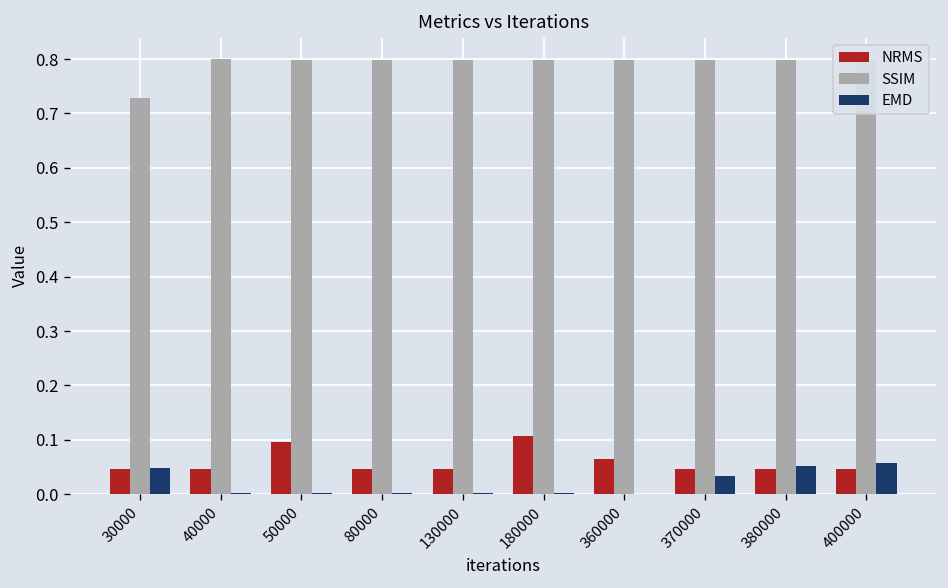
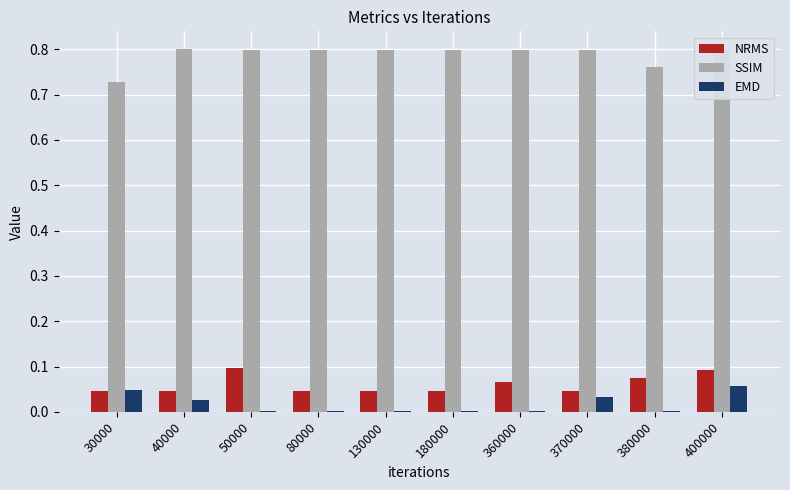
  {
    "NRMS": {
      "30000": 0.05,
      "40000": 0.05,
      "50000": 0.10,
      "80000": 0.05,
      "130000": 0.05,
-     "180000": 0.11,
+     "180000": 0.05,
      "360000": 0.07,
      "370000": 0.05,
-     "380000": 0.05,
-     "400000": 0.05
+     "380000": 0.07,
+     "400000": 0.09
    },
    "SSIM": {
      "30000": 0.73,
      "40000": 0.80,
      "50000": 0.80,
      "80000": 0.80,
      "130000": 0.80,
      "180000": 0.80,
      "360000": 0.80,
      "370000": 0.80,
-     "380000": 0.80
+     "380000": 0.76
    },
    "EMD": {
      "30000": 0.05,
-     "40000": 0.00,
+     "40000": 0.03,
      "370000": 0.03,
-     "380000": 0.05,
+     "380000": 0.00,
      "400000": 0.06
    }
  }
